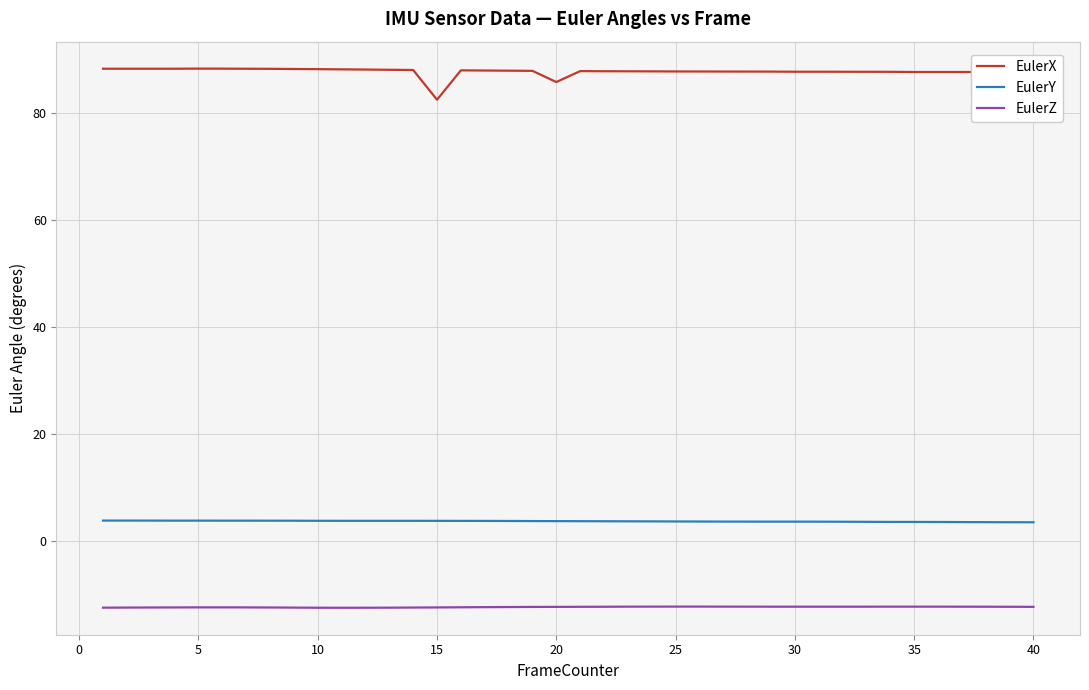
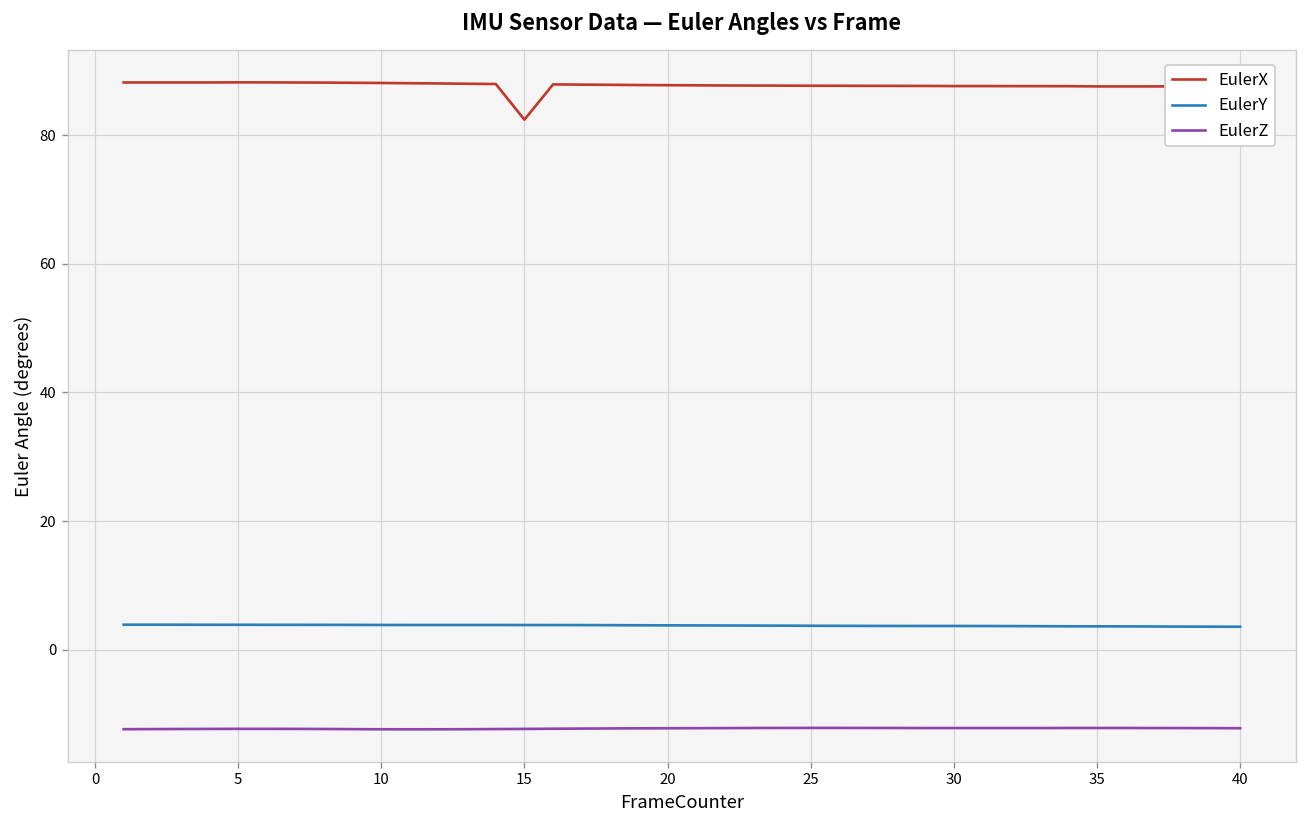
  {
    "EulerX": {
      "5": 88,
      "10": 88,
      "15": 82,
-     "20": 86,
+     "20": 88,
      "25": 88,
      "30": 88,
      "35": 88
    },
    "EulerY": {
      "5": 4,
      "10": 4,
      "15": 4,
      "20": 4,
      "25": 4,
      "30": 4,
      "35": 4,
      "40": 4
    },
    "EulerZ": {
      "5": -12,
      "10": -12,
      "15": -12,
      "20": -12,
      "25": -12,
      "30": -12,
      "35": -12,
      "40": -12
    }
  }
